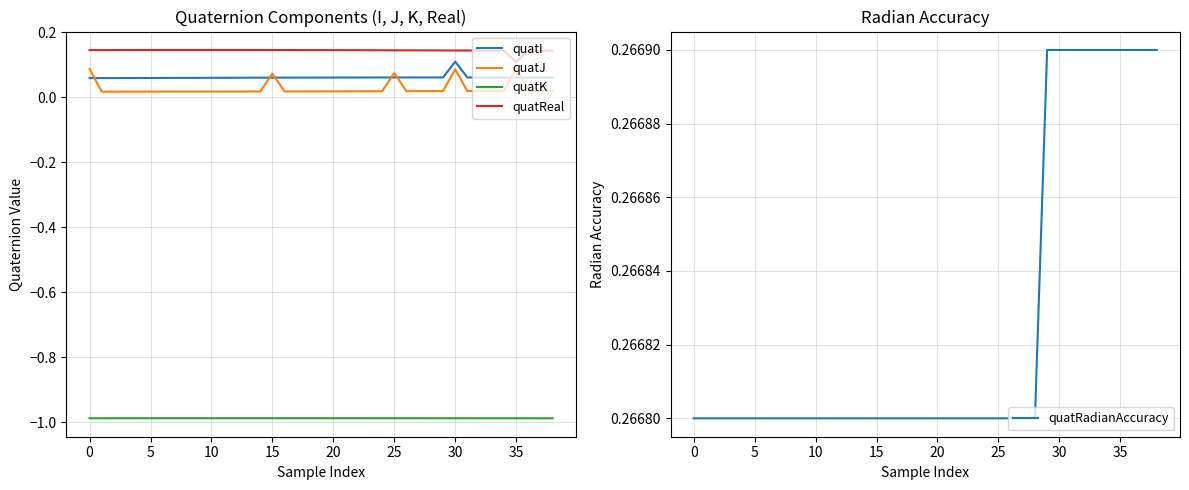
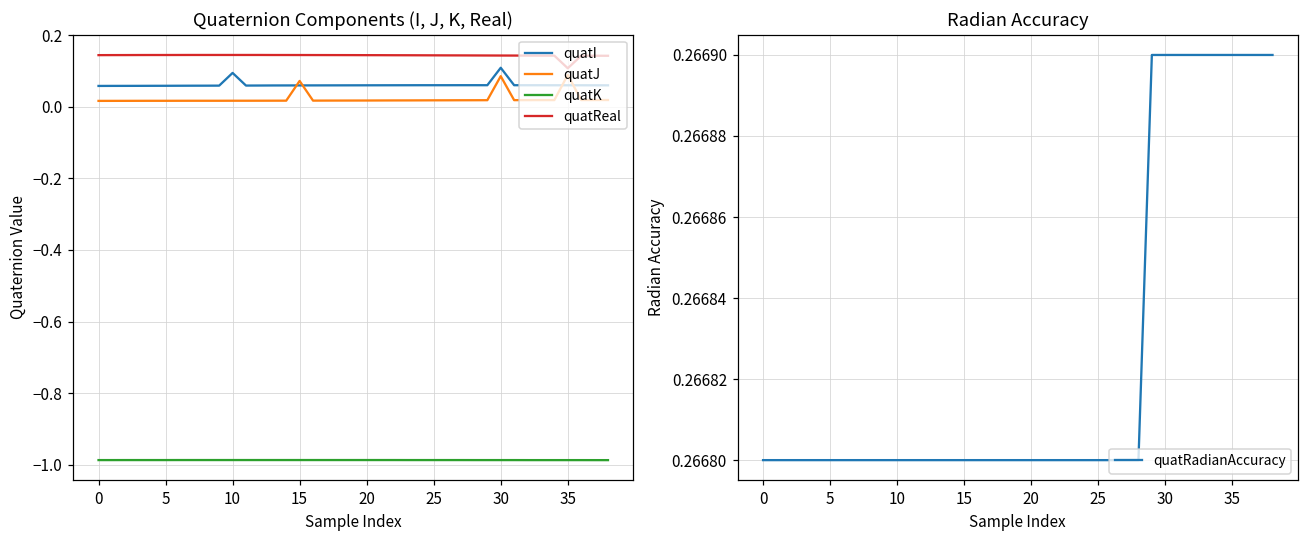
  {
    "Quaternion Components (I, J, K, Real)": {
      "quatI": {
        "0": 0.06,
        "5": 0.06,
-       "10": 0.06,
+       "10": 0.10,
        "15": 0.06,
        "20": 0.06,
        "25": 0.06,
        "30": 0.11
      },
      "quatJ": {
-       "0": 0.09,
+       "0": 0.02,
        "5": 0.02,
        "10": 0.02,
        "15": 0.07,
        "20": 0.02,
-       "25": 0.07,
+       "25": 0.02,
        "30": 0.09
      },
      "quatK": {
        "0": -0.99,
        "5": -0.99,
        "10": -0.99,
        "15": -0.99,
        "20": -0.99,
        "25": -0.99,
        "30": -0.99,
        "35": -0.99
      },
      "quatReal": {
        "0": 0.14,
        "5": 0.15,
        "10": 0.15,
        "15": 0.15,
        "20": 0.14,
        "25": 0.14,
        "30": 0.14
      }
    },
    "Radian Accuracy": {
      "0": 0.266800,
      "5": 0.266800,
      "10": 0.266800,
      "15": 0.266800,
      "20": 0.266800,
      "25": 0.266800,
      "30": 0.266900,
      "35": 0.266900
    }
  }
